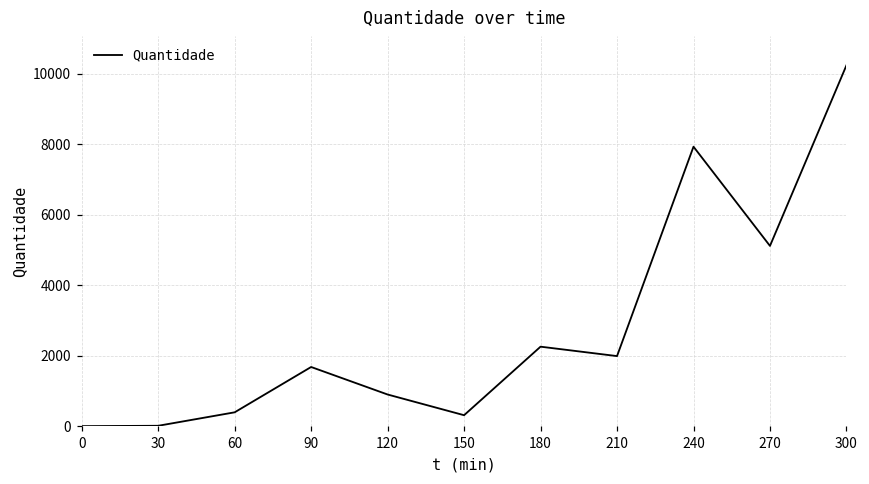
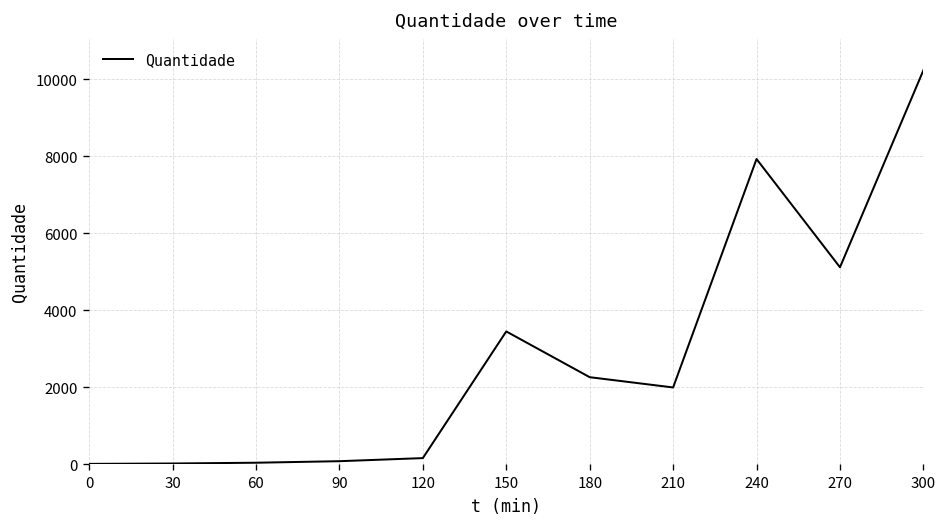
  {
    "0": 0,
    "30": 0,
-   "60": 400,
-   "90": 1700,
-   "120": 900,
-   "150": 300,
+   "60": 0,
+   "90": 100,
+   "120": 200,
+   "150": 3500,
    "180": 2300,
    "210": 2000,
    "240": 7900,
    "270": 5100,
    "300": 10200
  }
